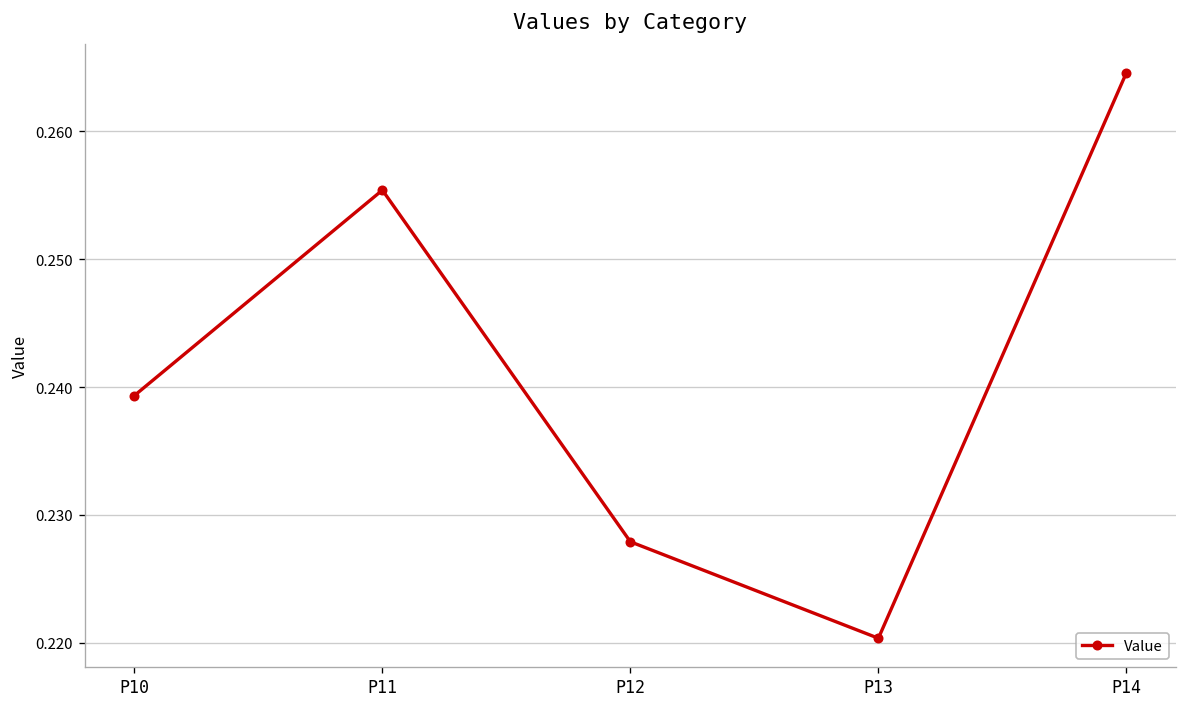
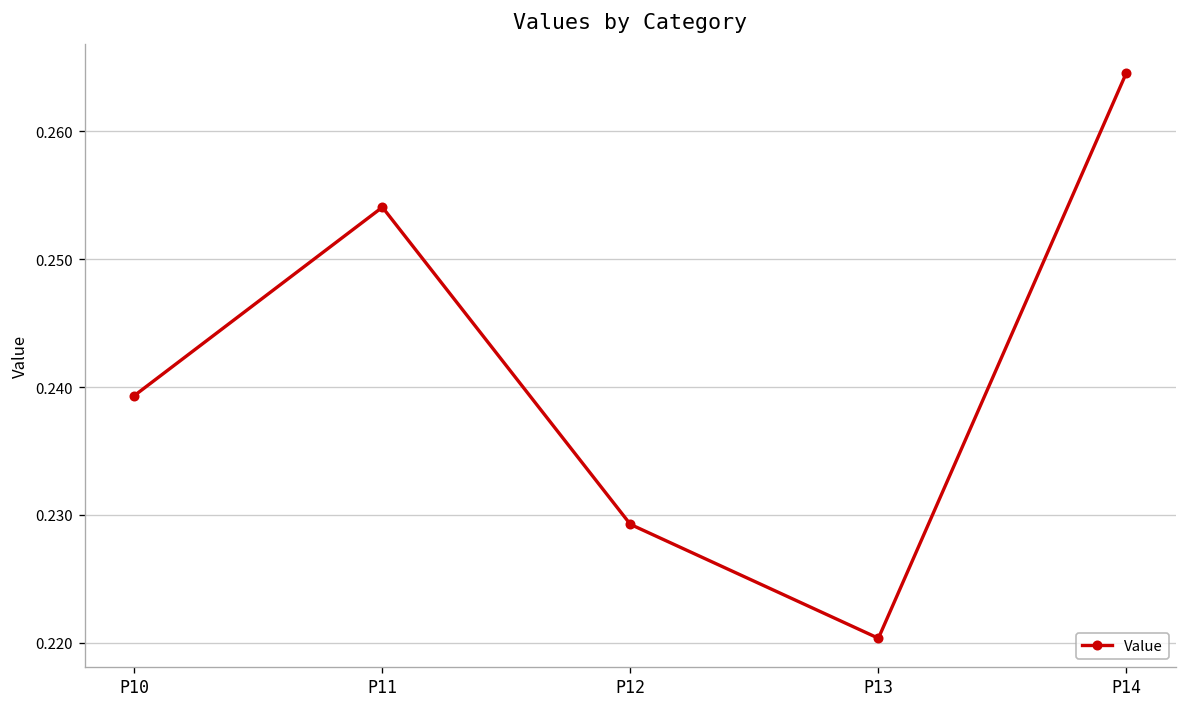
  {
    "P10": 0.2393,
-   "P11": 0.2554,
-   "P12": 0.2279,
+   "P11": 0.2541,
+   "P12": 0.2293,
    "P13": 0.2204,
    "P14": 0.2646
  }
